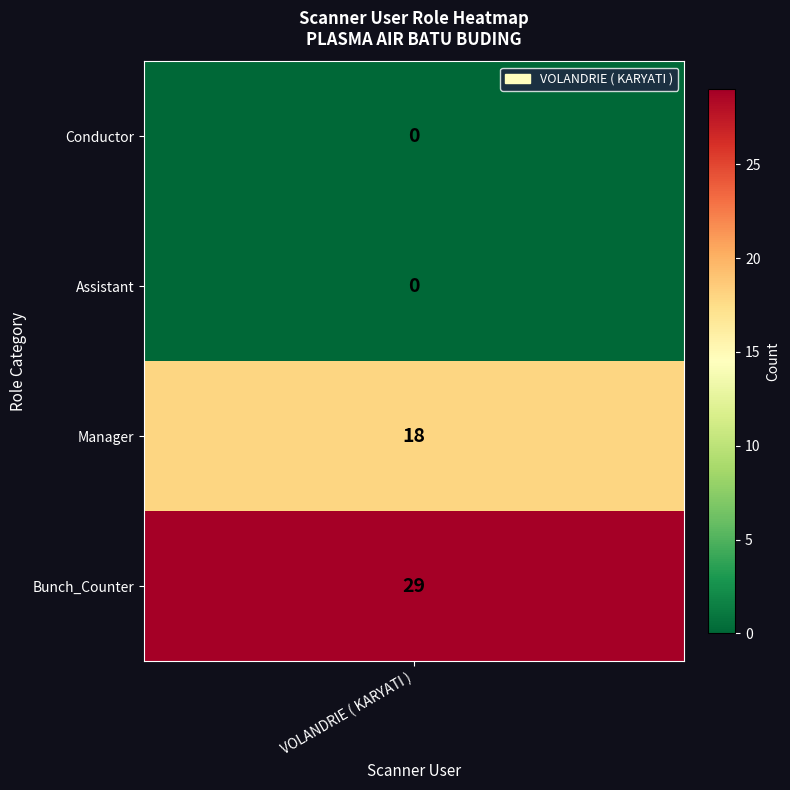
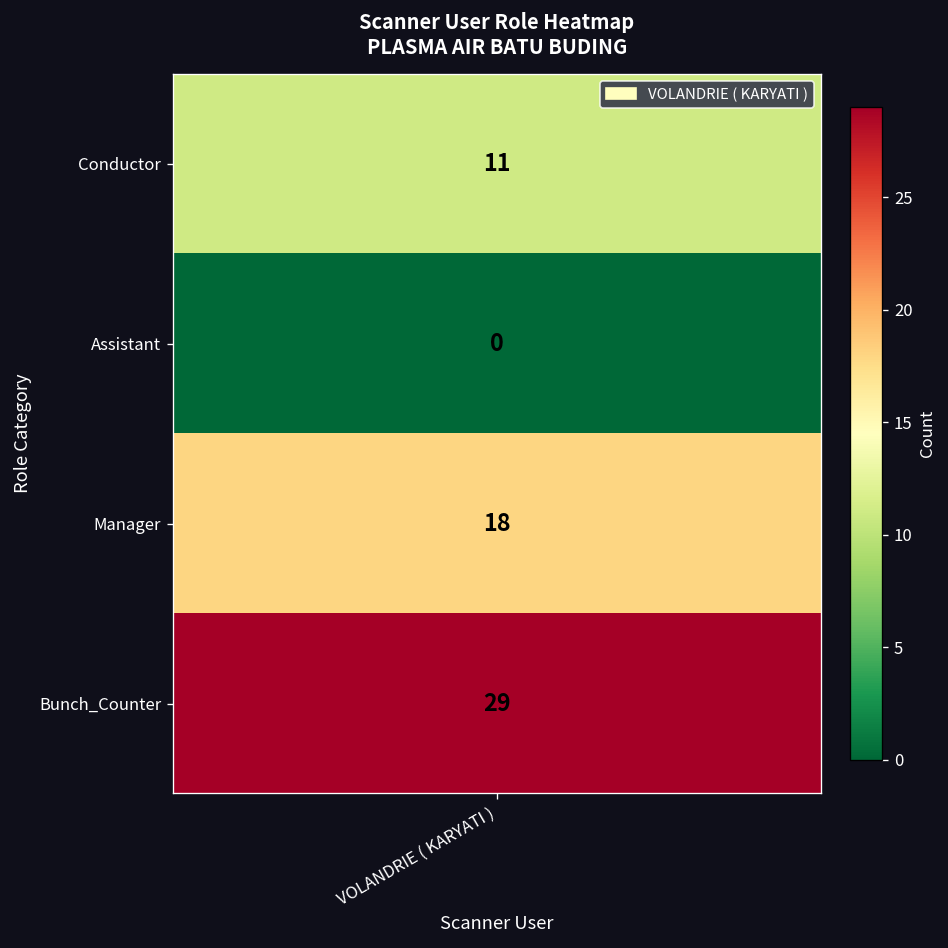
  {
    "Conductor": {
-     "VOLANDRIE ( KARYATI )": 0
+     "VOLANDRIE ( KARYATI )": 11
    },
    "Assistant": {
      "VOLANDRIE ( KARYATI )": 0
    },
    "Manager": {
      "VOLANDRIE ( KARYATI )": 18
    },
    "Bunch_Counter": {
      "VOLANDRIE ( KARYATI )": 29
    }
  }
